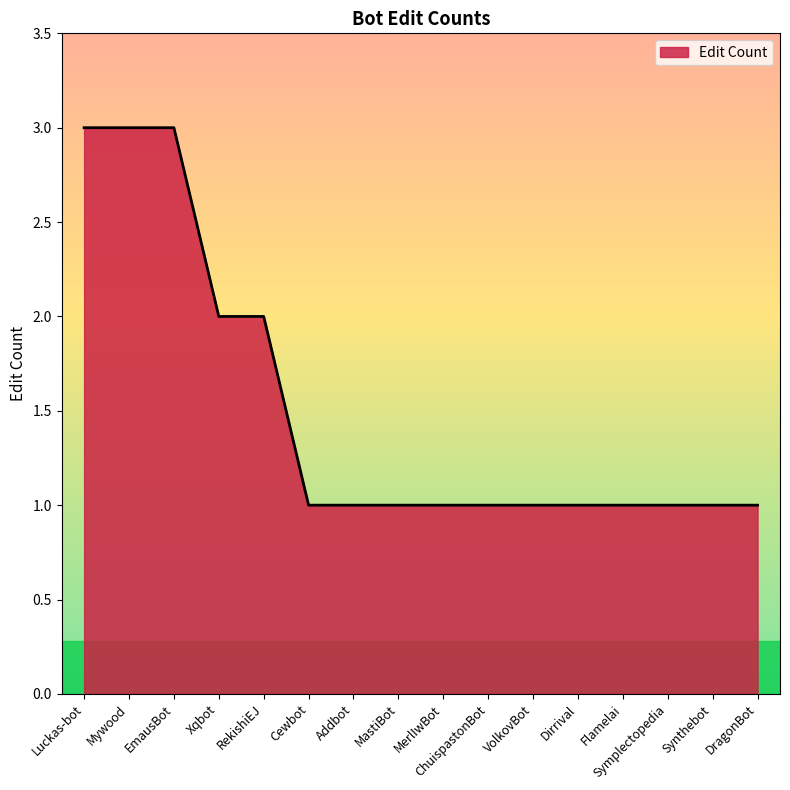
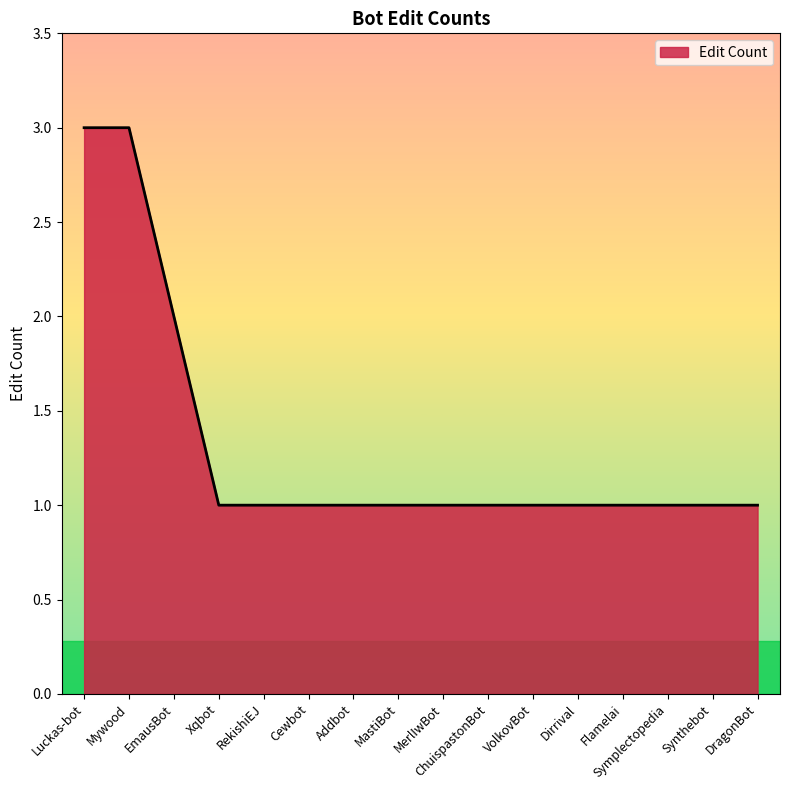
  {
    "Luckas-bot": 3,
    "Mywood": 3,
-   "EmausBot": 3,
-   "Xqbot": 2,
-   "RekishiEJ": 2,
+   "EmausBot": 2,
+   "Xqbot": 1,
+   "RekishiEJ": 1,
    "Cewbot": 1,
    "Addbot": 1,
    "MastiBot": 1,
    "MerlIwBot": 1,
    "ChuispastonBot": 1,
    "VolkovBot": 1,
    "Dirrival": 1,
    "Flamelai": 1,
    "Symplectopedia": 1,
    "Synthebot": 1,
    "DragonBot": 1
  }
